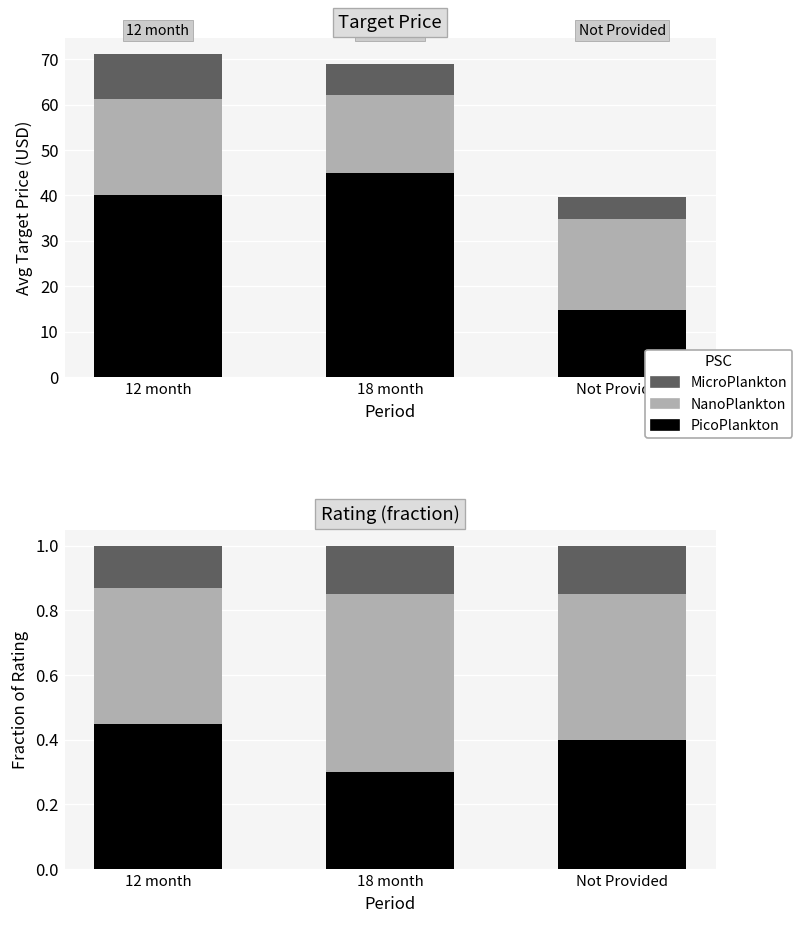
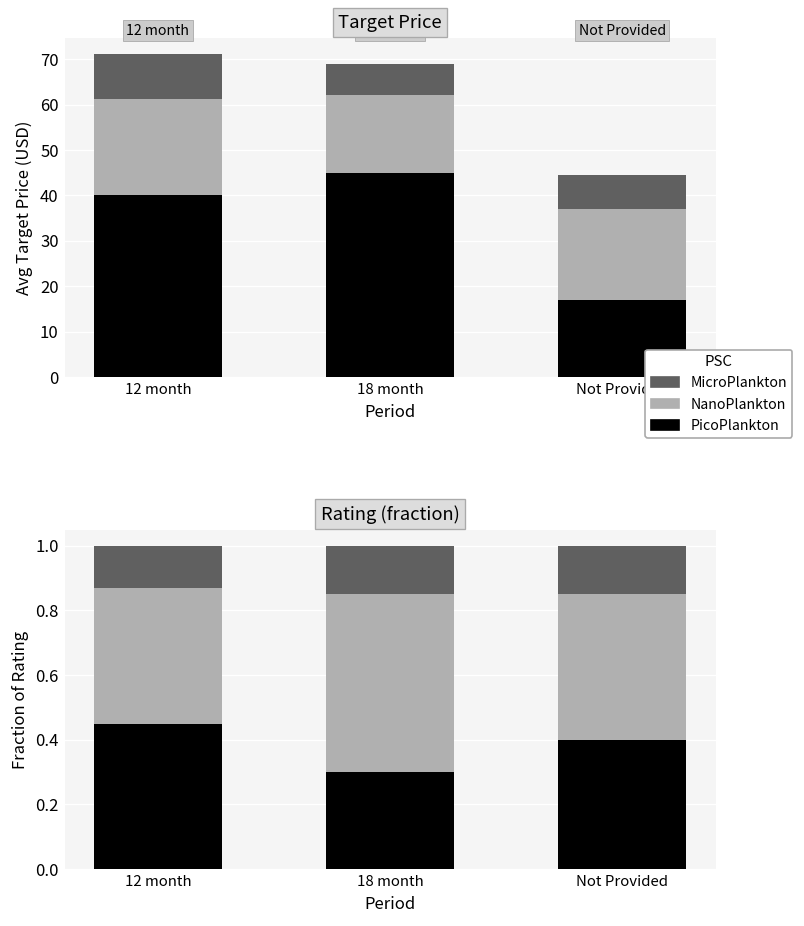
  {
    "Target Price": {
      "PicoPlankton": {
        "12 month": 40,
        "18 month": 45,
-       "Not Provided": 15
+       "Not Provided": 17
      },
      "NanoPlankton": {
        "12 month": 21,
        "18 month": 17,
        "Not Provided": 20
      },
      "MicroPlankton": {
-       "Not Provided": 5
+       "Not Provided": 7
      }
    },
    "Rating (fraction)": {
      "PicoPlankton": {
        "12 month": 0.45,
        "18 month": 0.30,
        "Not Provided": 0.40
      },
      "NanoPlankton": {
        "12 month": 0.42,
        "18 month": 0.55,
        "Not Provided": 0.45
      },
      "MicroPlankton": {
        "12 month": 0.13,
        "18 month": 0.15,
        "Not Provided": 0.15
      }
    }
  }
